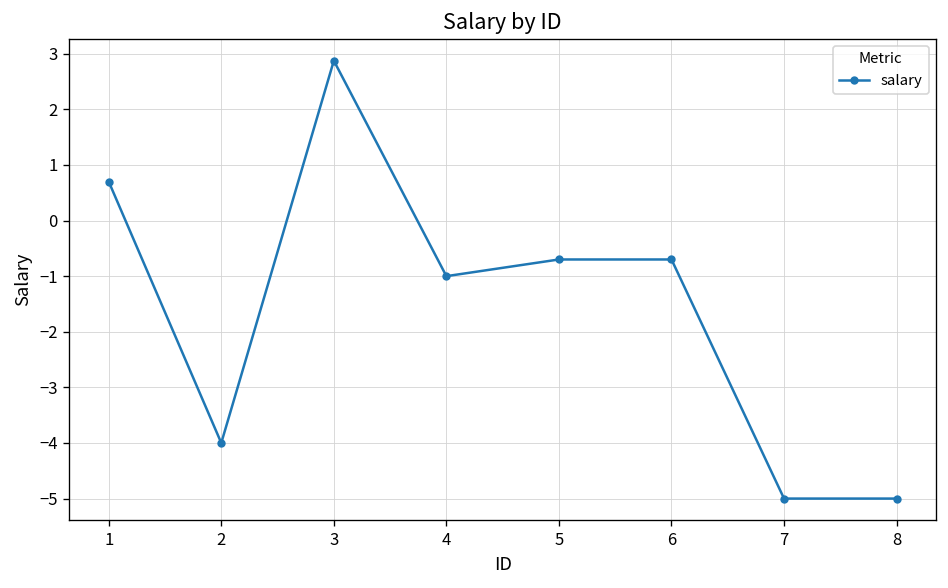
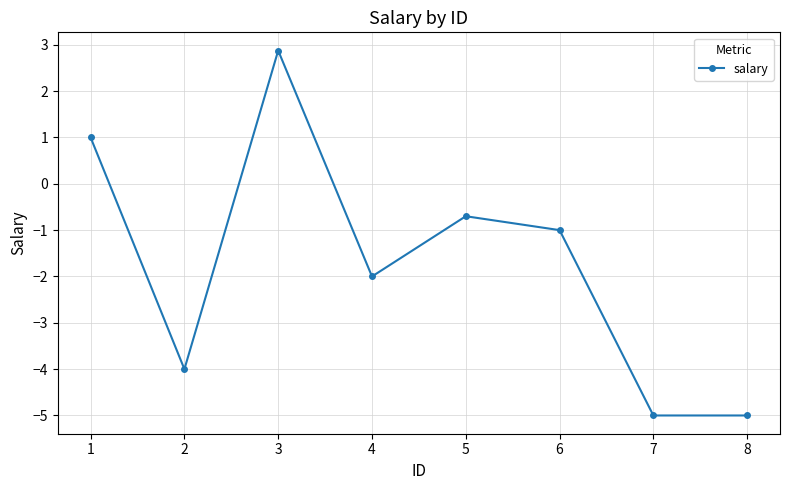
  {
-   "1": 0.7,
+   "1": 1.0,
    "2": -4.0,
    "3": 2.9,
-   "4": -1,
+   "4": -2,
    "5": -0.7,
-   "6": -0.7,
+   "6": -1.0,
    "7": -5.0,
    "8": -5.0
  }
